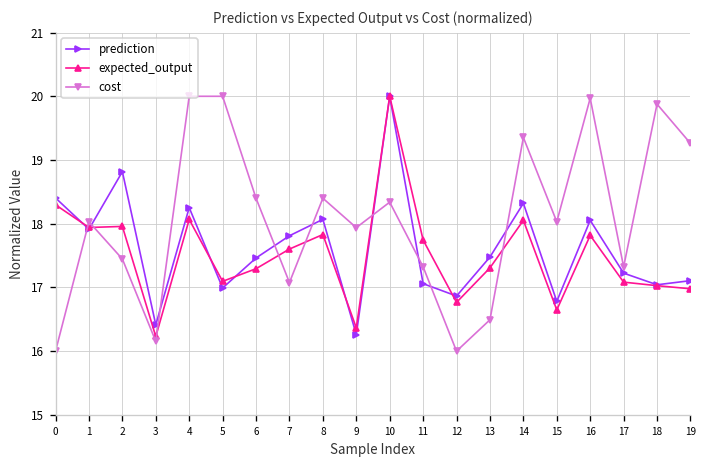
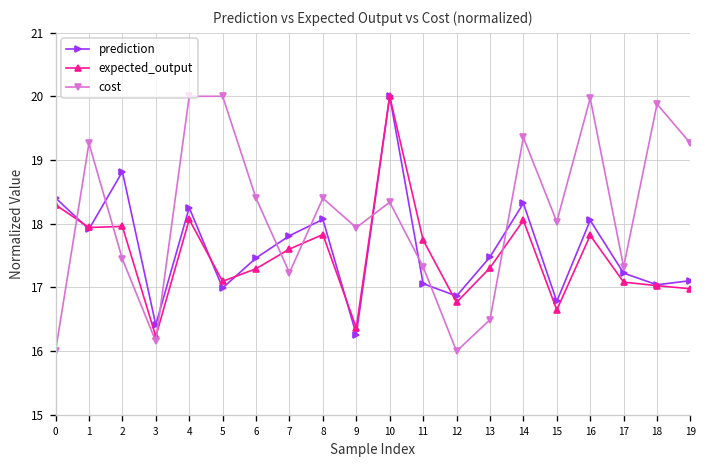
  {
    "prediction": {
      "0": 18.4,
      "2": 18.8,
      "3": 16.4,
      "4": 18.3,
      "5": 17.0,
      "6": 17.5,
      "7": 17.8,
      "8": 18.1,
      "9": 16.3,
      "11": 17.1,
      "12": 16.9,
      "13": 17.5,
      "14": 18.3,
      "15": 16.8,
      "16": 18.1,
      "17": 17.2,
      "19": 17.1
    },
    "expected_output": {
      "0": 18.3,
      "2": 18.0,
      "3": 16.2,
      "4": 18.1,
      "5": 17.1,
      "6": 17.3,
      "7": 17.6,
      "8": 17.8,
      "9": 16.4,
      "11": 17.7,
      "12": 16.8,
      "13": 17.3,
      "14": 18.1,
      "15": 16.6,
      "16": 17.8,
      "17": 17.1,
      "19": 17.0
    },
    "cost": {
      "0": 16.0,
-     "1": 18.0,
+     "1": 19.3,
      "2": 17.4,
      "3": 16.2,
      "4": 20.0,
      "5": 20.0,
      "6": 18.4,
-     "7": 17.1,
+     "7": 17.2,
      "8": 18.4,
      "9": 17.9,
      "10": 18.3,
      "11": 17.3,
      "12": 16.0,
      "13": 16.5,
      "14": 19.4,
      "15": 18.0,
      "16": 20.0,
      "17": 17.3,
      "18": 19.9,
      "19": 19.3
    }
  }
